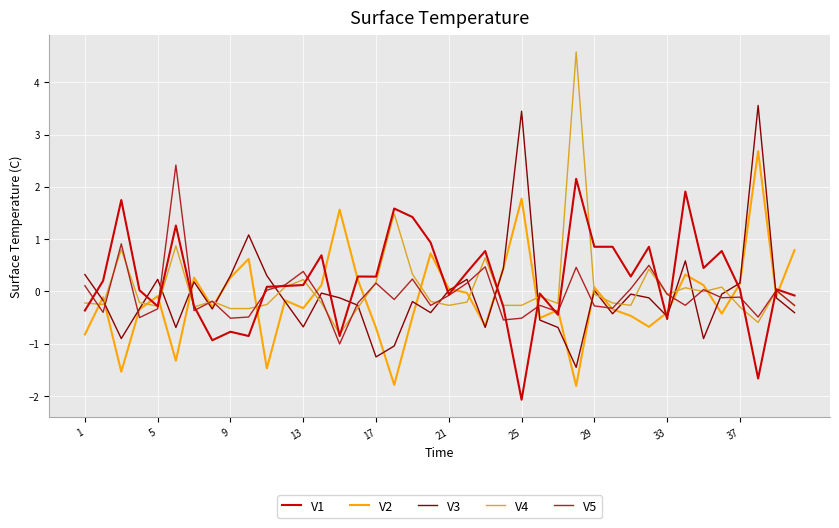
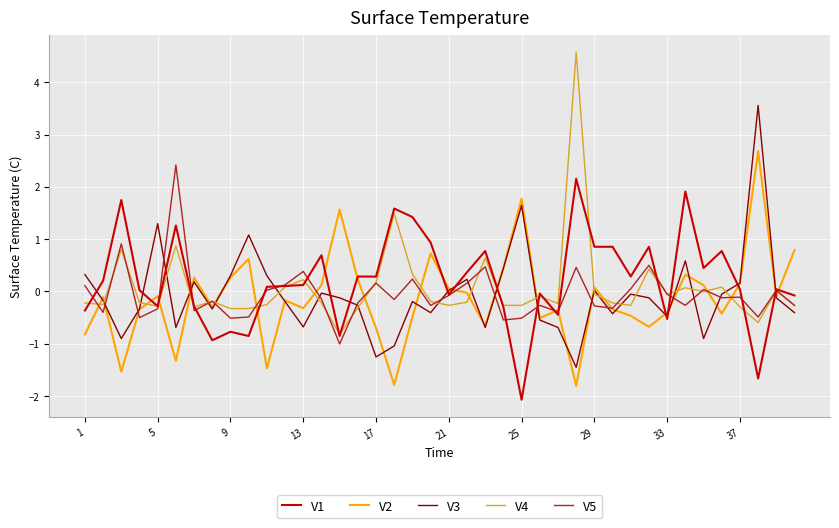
  {
    "V3": {
      "1": 0.3,
-     "5": 0.2,
+     "5": 1.3,
      "13": -0.7,
      "17": -1.3,
-     "25": 3.4,
+     "25": 1.6,
      "29": 0.0,
      "33": -0.5
    }
  }
